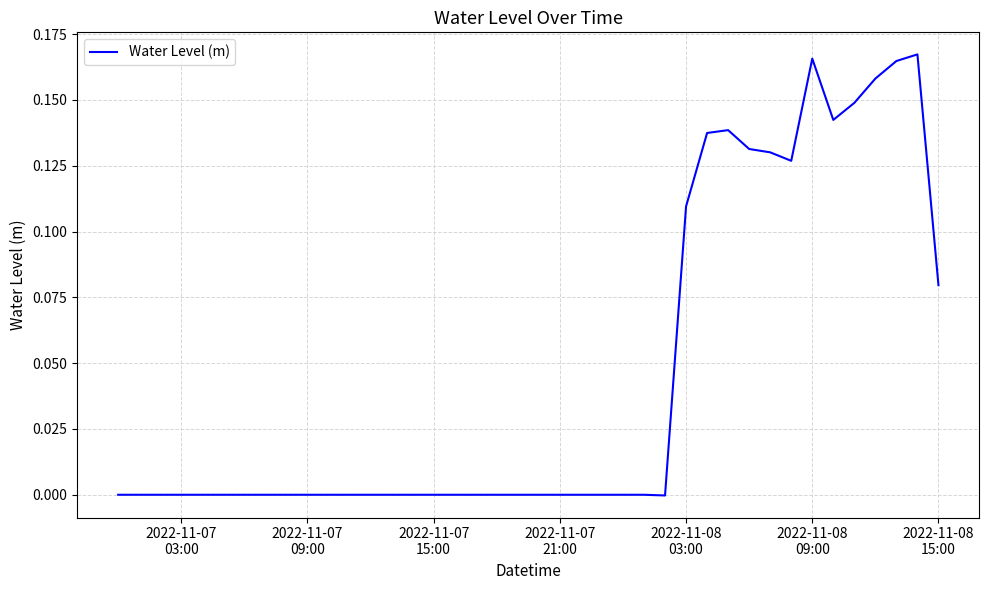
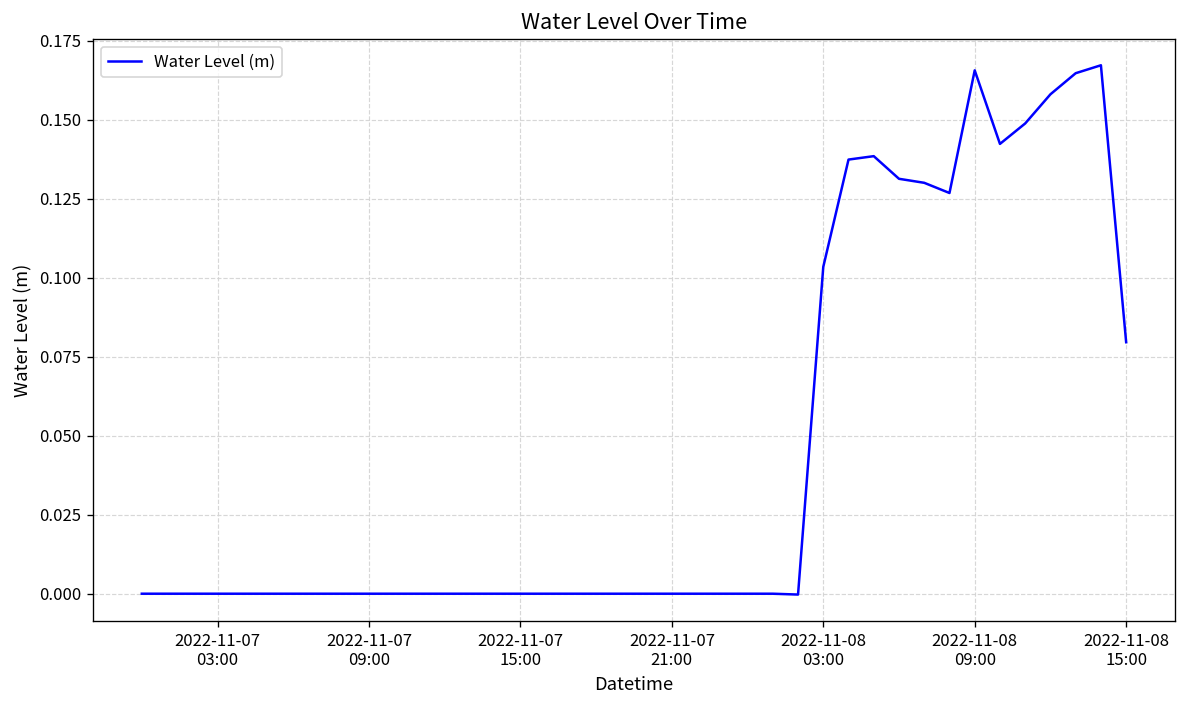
  {
    "2022-11-07 03:00": 0.000,
    "2022-11-07 09:00": 0.000,
    "2022-11-07 15:00": 0.000,
    "2022-11-07 21:00": 0.000,
-   "2022-11-08 03:00": 0.110,
+   "2022-11-08 03:00": 0.103,
    "2022-11-08 09:00": 0.166,
    "2022-11-08 15:00": 0.080
  }
